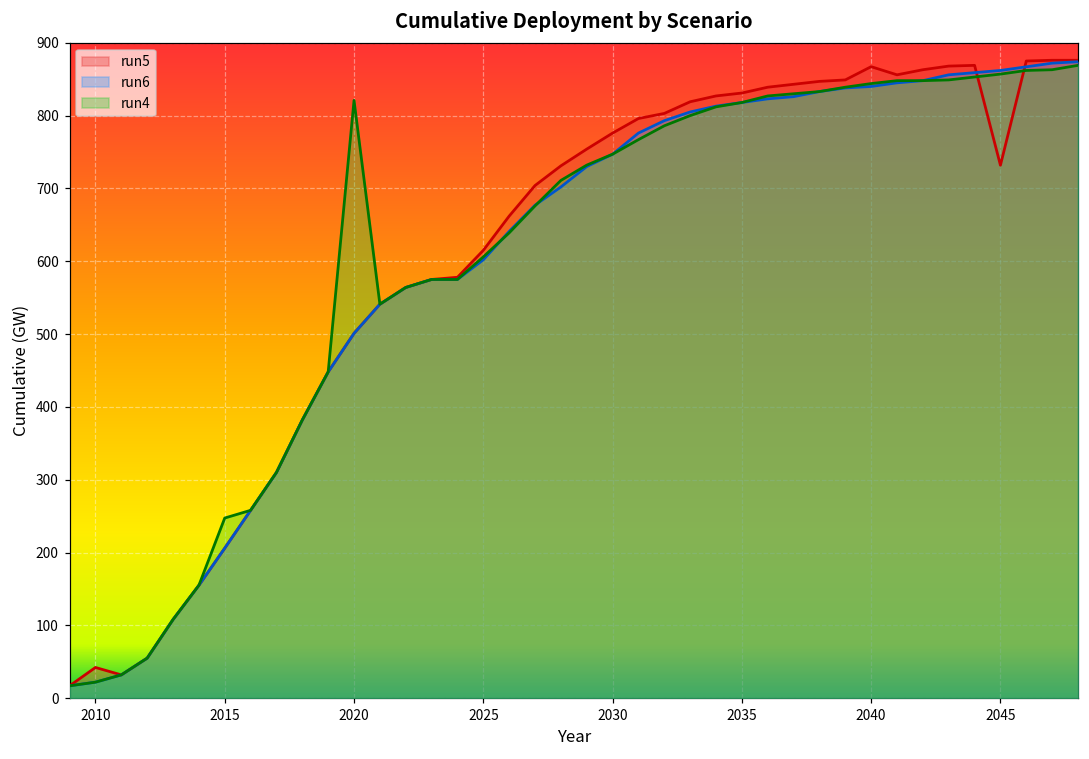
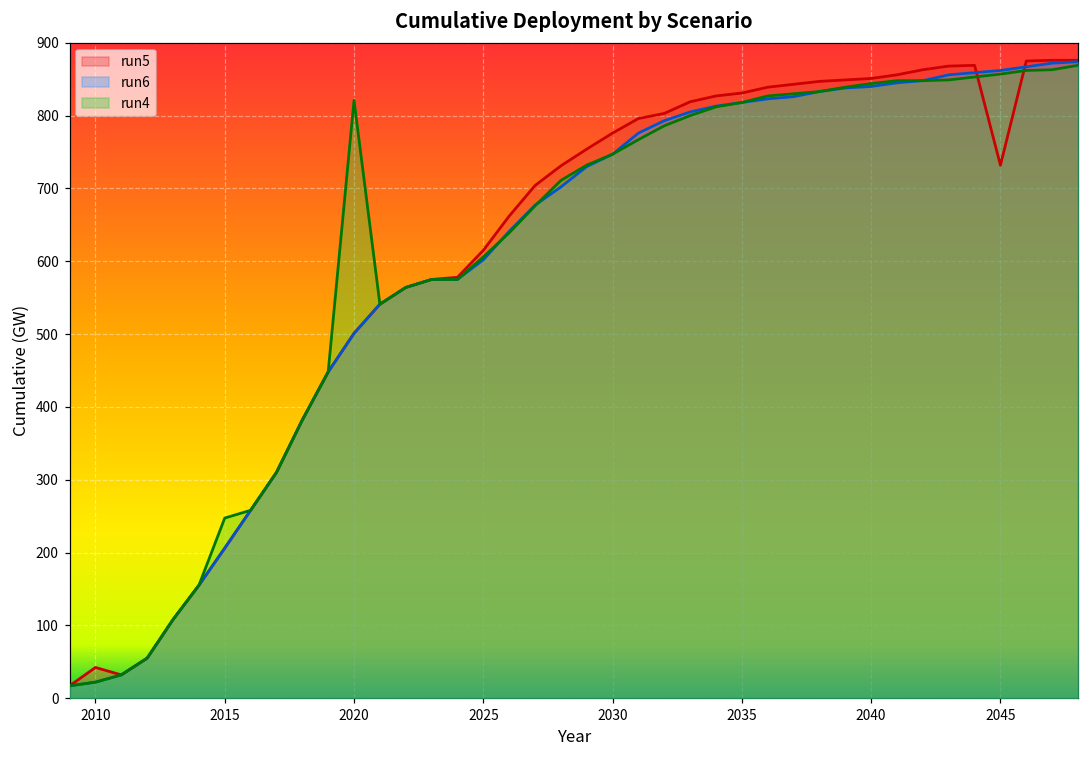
  {
    "run5": {
      "2010": 40,
      "2025": 620,
      "2030": 780,
      "2035": 830,
-     "2040": 870,
+     "2040": 850,
      "2045": 730
    },
    "run6": {
      "2025": 600,
      "2040": 840,
      "2045": 860
    },
    "run4": {
      "2015": 250,
      "2020": 820,
      "2025": 610,
      "2040": 840,
      "2045": 860
    }
  }
